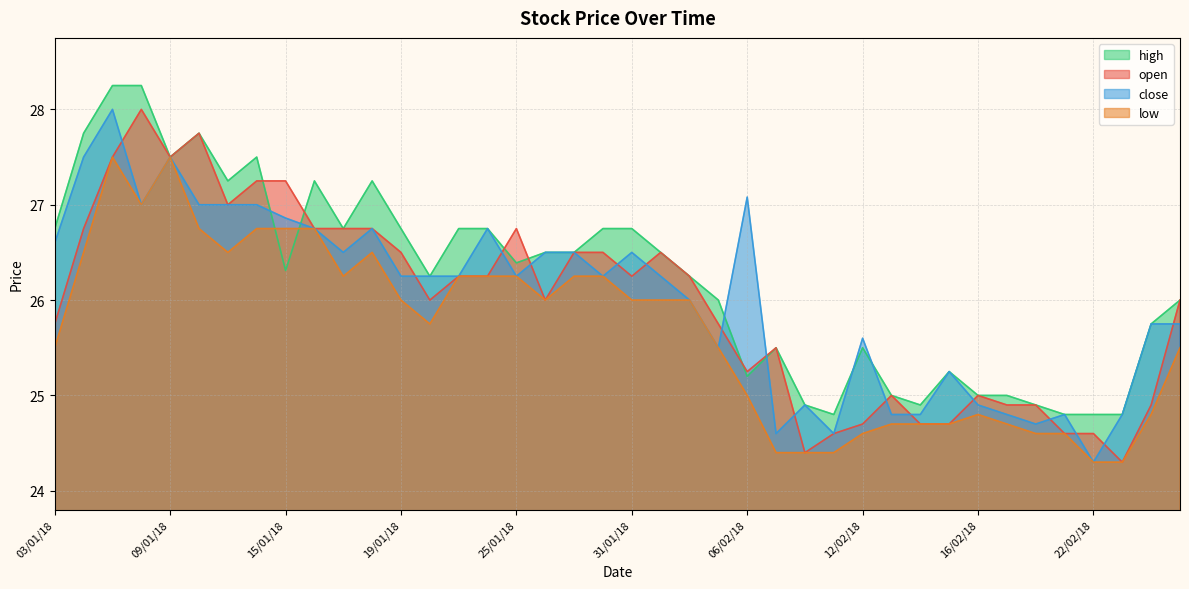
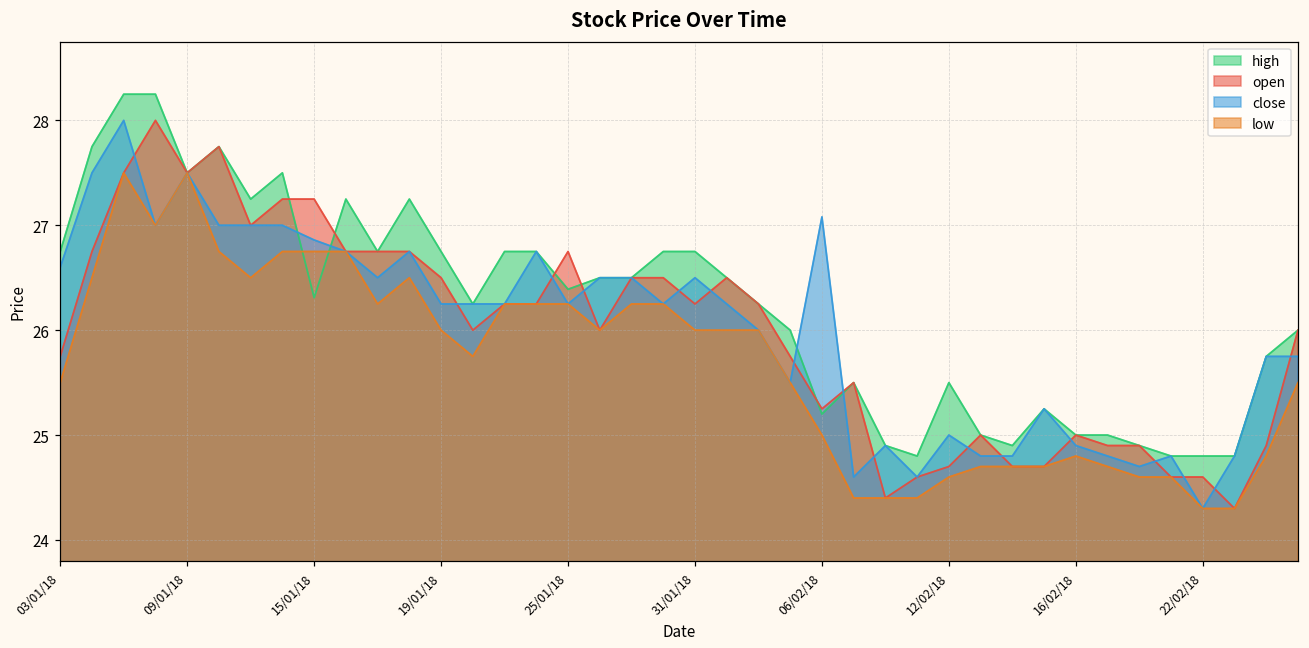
  {
    "high": {
      "03/01/18": 26.8,
      "15/01/18": 26.3,
      "19/01/18": 26.8,
      "25/01/18": 26.4,
      "31/01/18": 26.8,
      "06/02/18": 25.2,
      "12/02/18": 25.5,
      "22/02/18": 24.8
    },
    "close": {
      "03/01/18": 26.6,
      "15/01/18": 26.9,
      "19/01/18": 26.3,
      "31/01/18": 26.5,
      "06/02/18": 27.1,
-     "12/02/18": 25.6,
+     "12/02/18": 25.0,
      "16/02/18": 24.9
    }
  }
